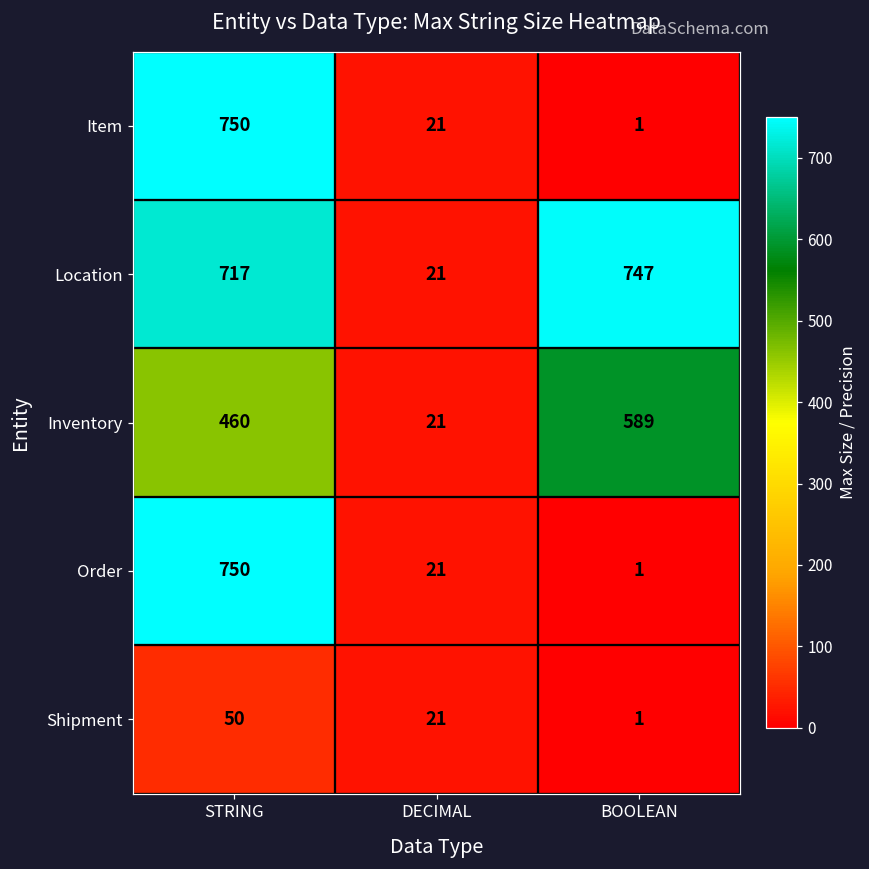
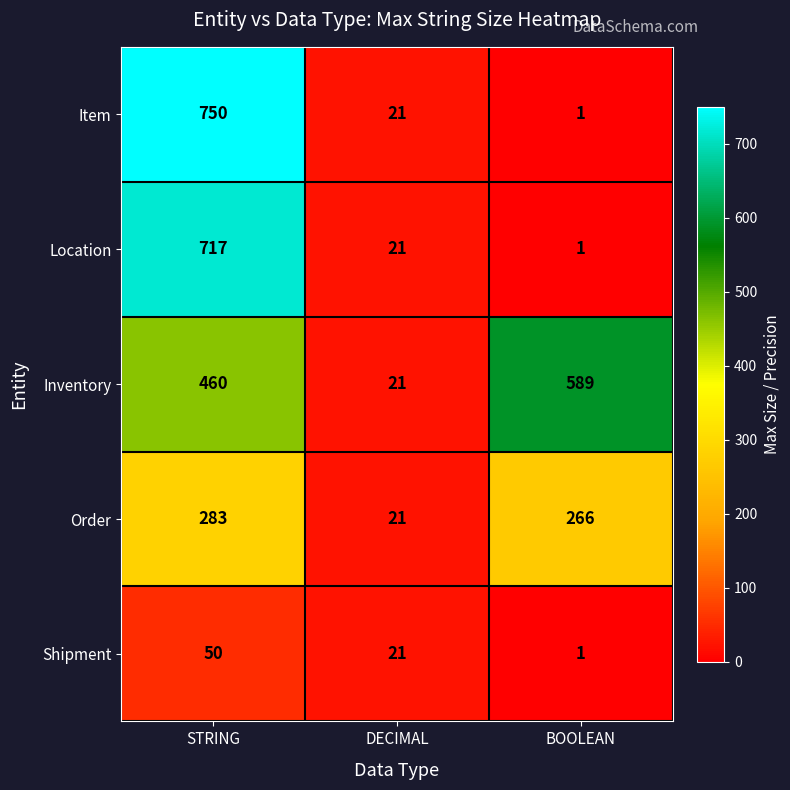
  {
    "Item": {
      "STRING": 750,
      "DECIMAL": 21,
      "BOOLEAN": 1
    },
    "Location": {
      "STRING": 717,
      "DECIMAL": 21,
-     "BOOLEAN": 747
+     "BOOLEAN": 1
    },
    "Inventory": {
      "STRING": 460,
      "DECIMAL": 21,
      "BOOLEAN": 589
    },
    "Order": {
-     "STRING": 750,
+     "STRING": 283,
      "DECIMAL": 21,
-     "BOOLEAN": 1
+     "BOOLEAN": 266
    },
    "Shipment": {
      "STRING": 50,
      "DECIMAL": 21,
      "BOOLEAN": 1
    }
  }
